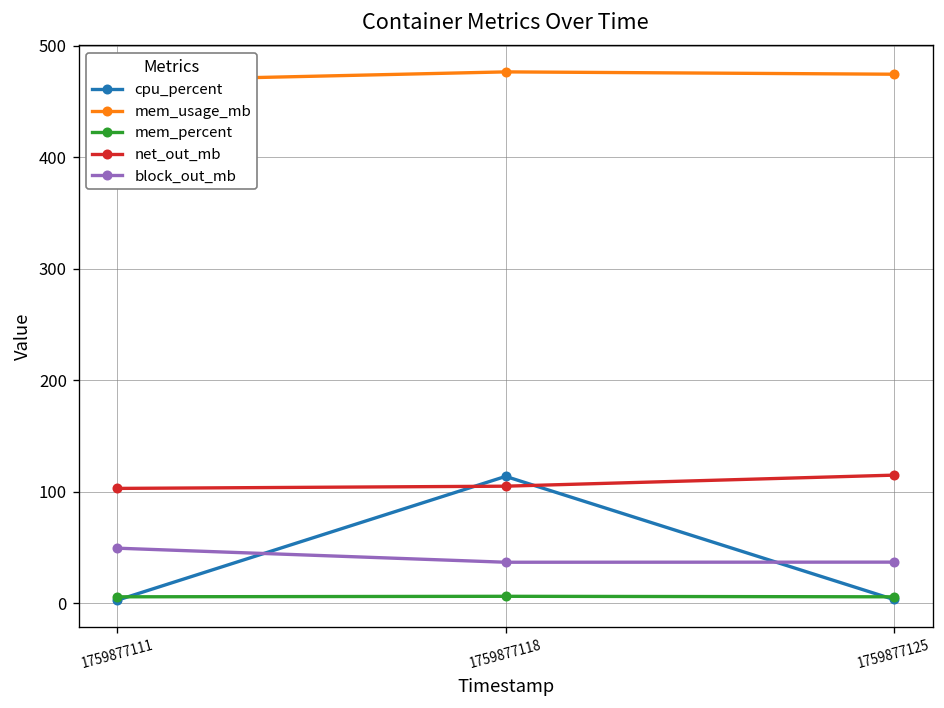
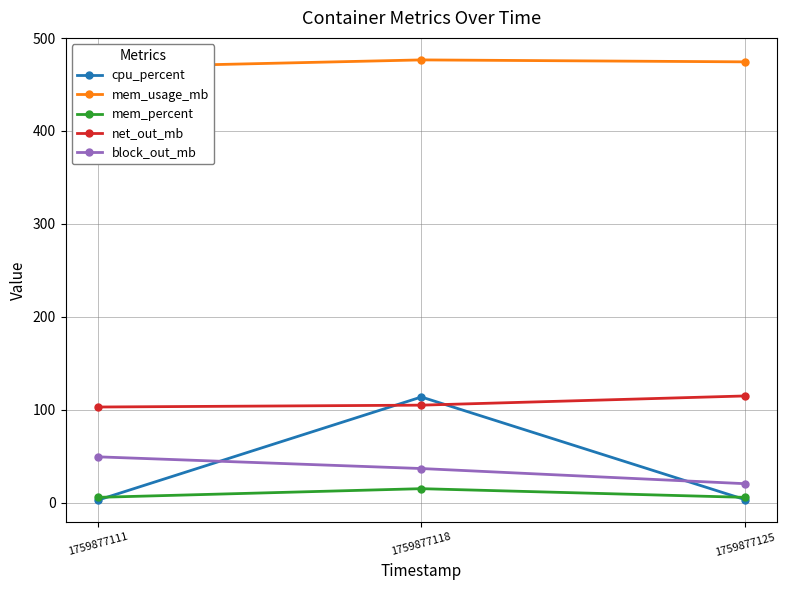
  {
    "cpu_percent": {
      "1759877111": 0,
      "1759877118": 110
    },
    "mem_usage_mb": {
      "1759877118": 480,
      "1759877125": 470
    },
    "mem_percent": {
      "1759877111": 10,
-     "1759877118": 10
+     "1759877118": 20
    },
    "net_out_mb": {
      "1759877111": 100,
      "1759877118": 110,
      "1759877125": 110
    },
    "block_out_mb": {
      "1759877111": 50,
      "1759877118": 40,
-     "1759877125": 40
+     "1759877125": 20
    }
  }
